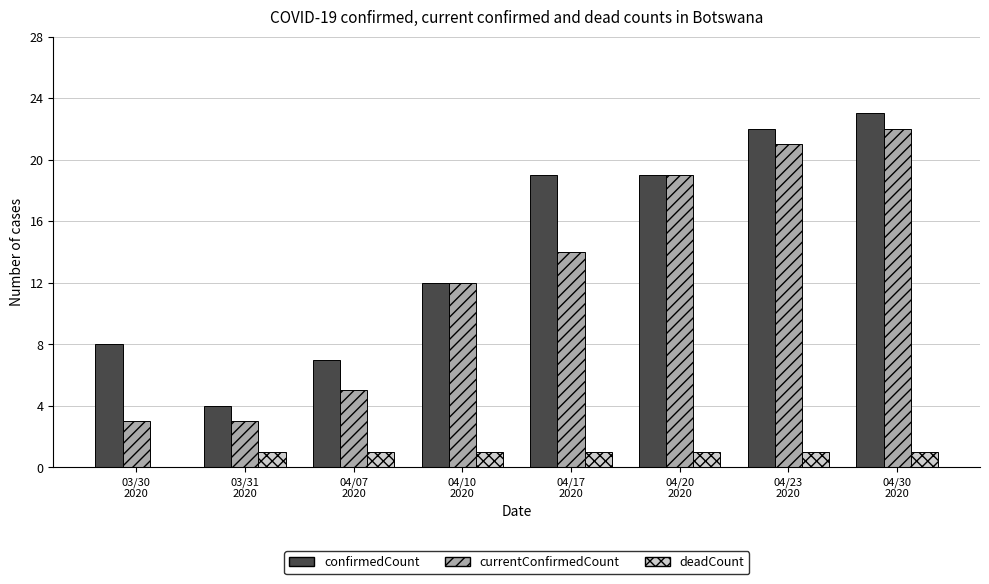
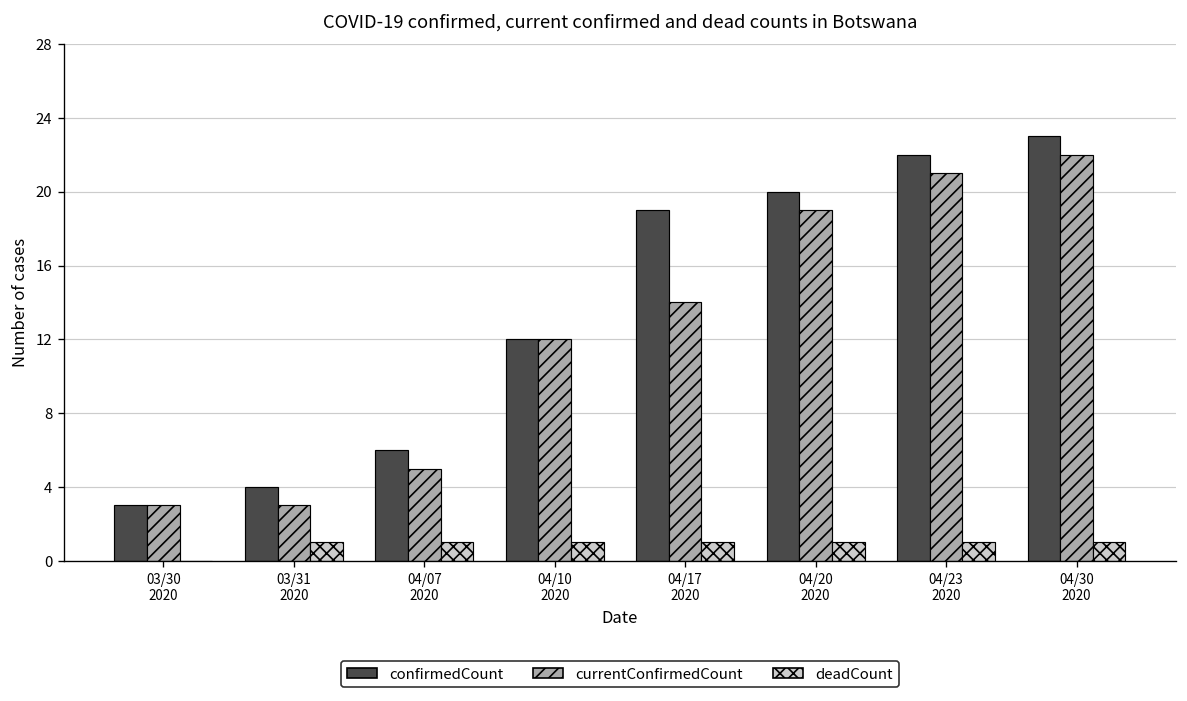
  {
    "confirmedCount": {
-     "03/30 2020": 8,
+     "03/30 2020": 3,
      "03/31 2020": 4,
-     "04/07 2020": 7,
+     "04/07 2020": 6,
      "04/10 2020": 12,
      "04/17 2020": 19,
-     "04/20 2020": 19,
+     "04/20 2020": 20,
      "04/23 2020": 22,
      "04/30 2020": 23
    }
  }
